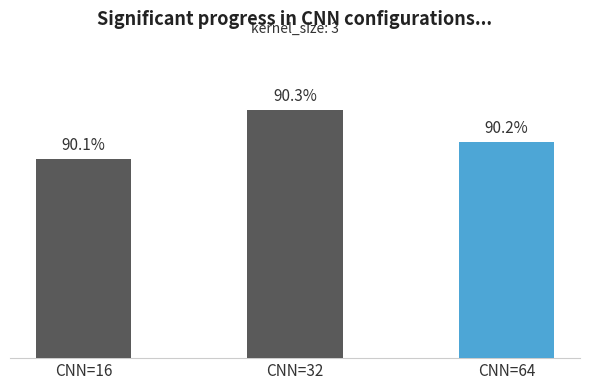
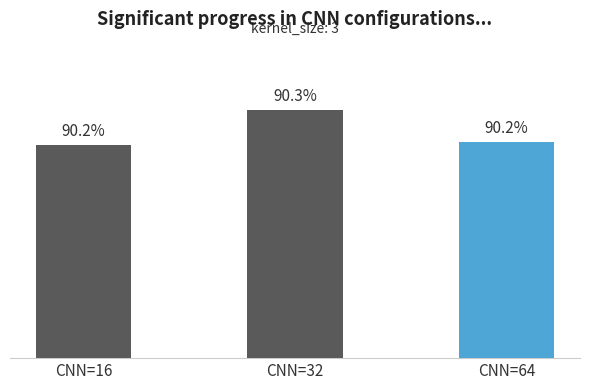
  {
-   "CNN=16": "90.1%",
+   "CNN=16": "90.2%",
    "CNN=32": "90.3%",
    "CNN=64": "90.2%"
  }
